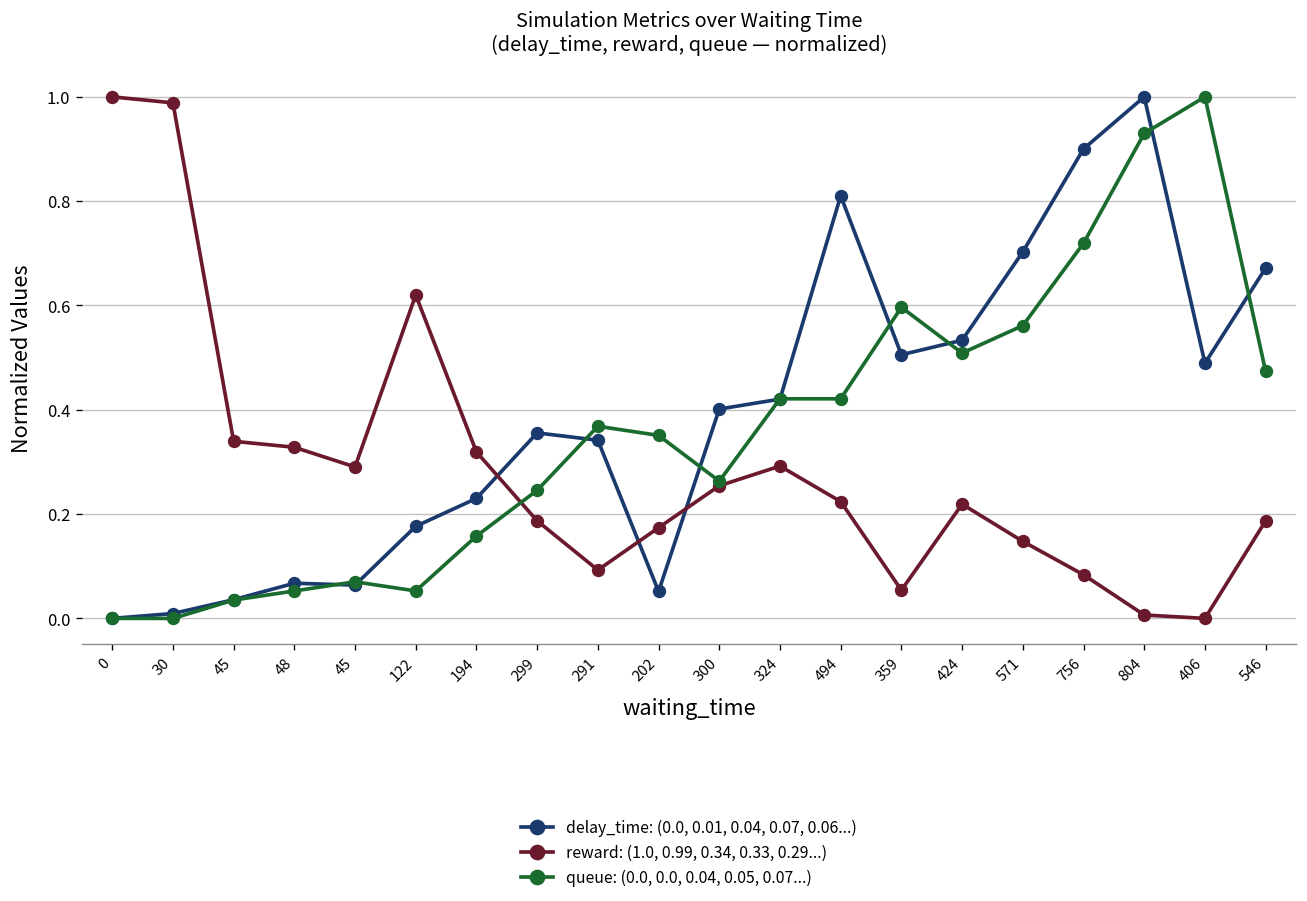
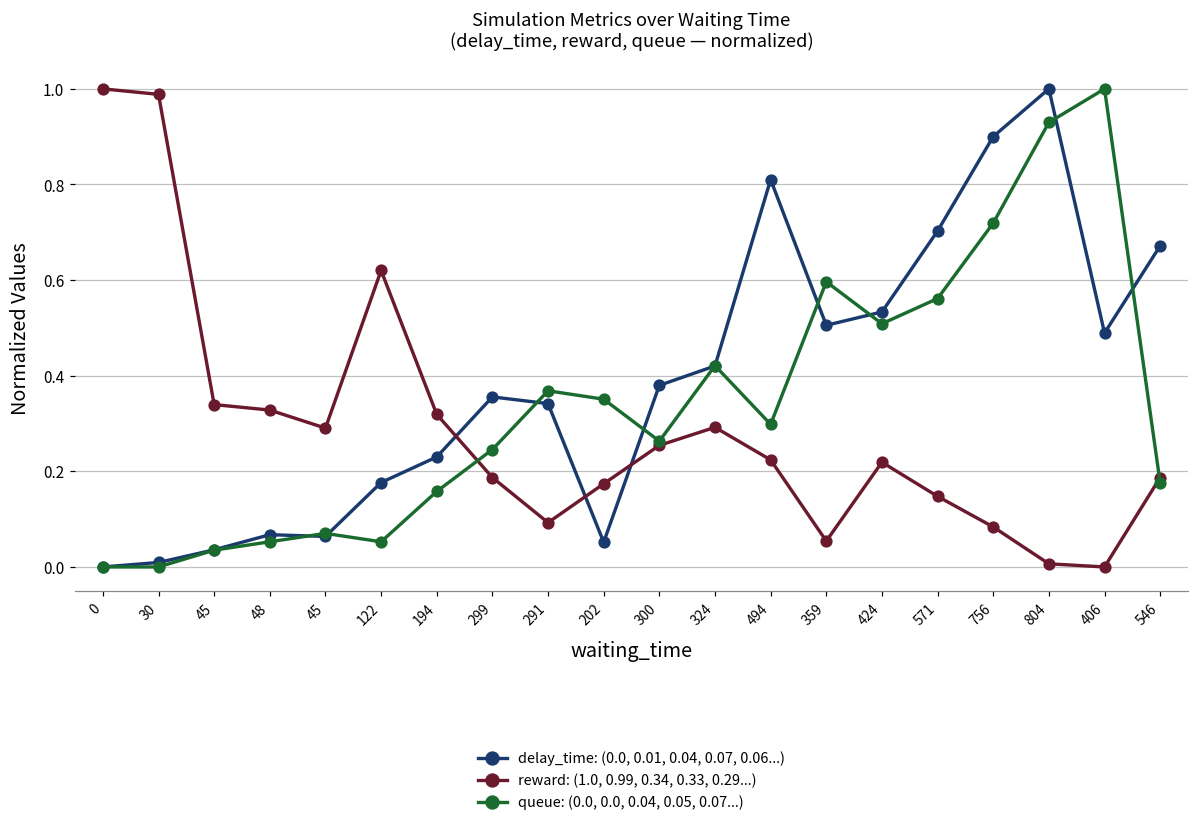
  {
    "delay_time: (0.0, 0.01, 0.04, 0.07, 0.06...)": {
      "30": 0.01,
      "48": 0.07,
      "122": 0.18,
      "194": 0.23,
      "299": 0.36,
      "291": 0.34,
      "202": 0.05,
-     "300": 0.40,
+     "300": 0.38,
      "494": 0.81,
      "359": 0.51,
      "424": 0.53,
      "571": 0.70,
      "756": 0.90,
      "804": 1.00,
      "406": 0.49,
      "546": 0.67
    },
    "reward: (1.0, 0.99, 0.34, 0.33, 0.29...)": {
      "0": 1.00,
      "30": 0.99,
      "48": 0.33,
      "122": 0.62,
      "194": 0.32,
      "299": 0.19,
      "291": 0.09,
      "202": 0.17,
      "300": 0.25,
      "324": 0.29,
      "494": 0.22,
      "359": 0.05,
      "424": 0.22,
      "571": 0.15,
      "756": 0.08,
      "804": 0.01,
      "406": 0.00,
      "546": 0.19
    },
    "queue: (0.0, 0.0, 0.04, 0.05, 0.07...)": {
      "30": 0.00,
      "48": 0.05,
      "122": 0.05,
      "194": 0.16,
      "299": 0.25,
      "291": 0.37,
      "202": 0.35,
      "300": 0.26,
-     "494": 0.42,
+     "494": 0.30,
      "359": 0.60,
      "424": 0.51,
      "571": 0.56,
      "756": 0.72,
      "804": 0.93,
      "406": 1.00,
-     "546": 0.47
+     "546": 0.18
    }
  }
